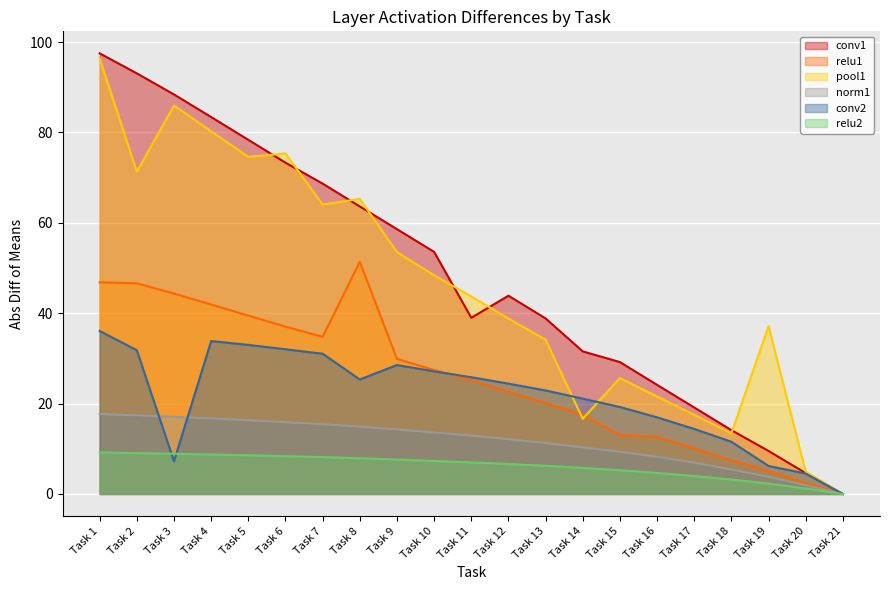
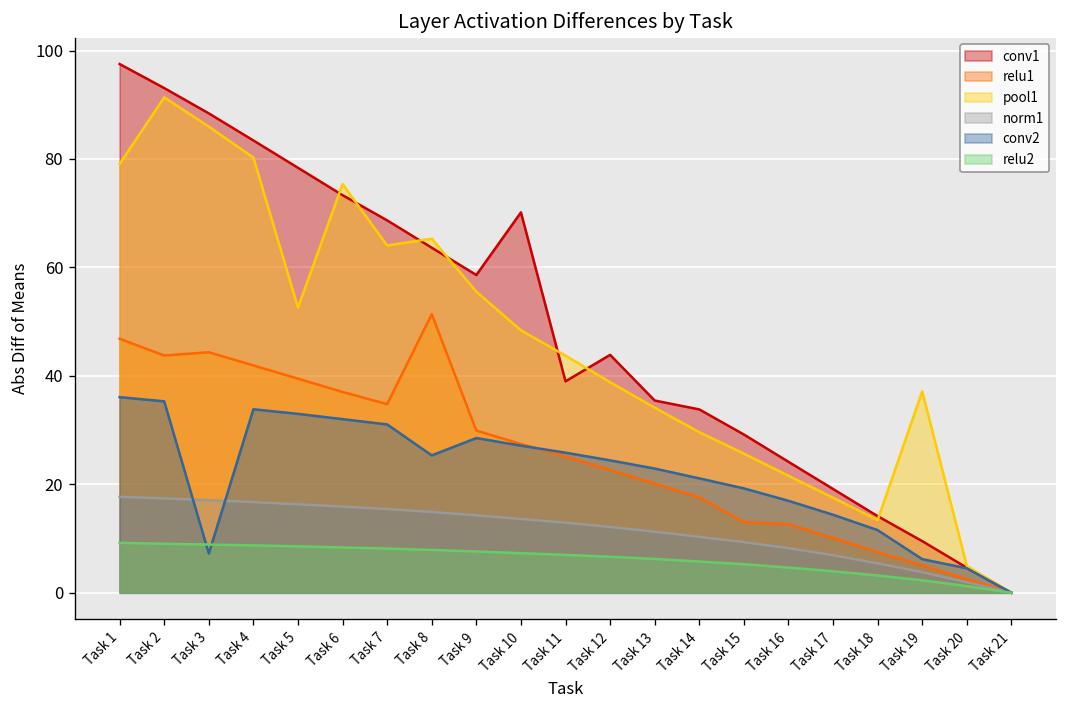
  {
    "conv1": {
      "Task 1": 98,
      "Task 2": 93,
      "Task 3": 88,
      "Task 4": 83,
      "Task 5": 78,
      "Task 6": 73,
      "Task 7": 69,
      "Task 8": 64,
      "Task 9": 59,
-     "Task 10": 54,
+     "Task 10": 70,
      "Task 11": 39,
      "Task 12": 44,
-     "Task 13": 39,
-     "Task 14": 32,
+     "Task 13": 35,
+     "Task 14": 34,
      "Task 15": 29,
      "Task 16": 24,
      "Task 17": 19,
      "Task 18": 14,
      "Task 19": 10
    },
    "relu1": {
      "Task 1": 47,
-     "Task 2": 47,
+     "Task 2": 44,
      "Task 3": 44,
      "Task 4": 42,
      "Task 5": 39,
      "Task 6": 37,
      "Task 7": 35,
      "Task 8": 51,
      "Task 9": 30,
      "Task 11": 25,
      "Task 12": 23,
      "Task 13": 20,
      "Task 14": 18,
      "Task 15": 13,
      "Task 16": 13,
      "Task 17": 10,
      "Task 18": 7,
      "Task 19": 5
    },
    "pool1": {
-     "Task 1": 96,
-     "Task 2": 71,
+     "Task 1": 79,
+     "Task 2": 91,
      "Task 3": 86,
      "Task 4": 80,
-     "Task 5": 75,
+     "Task 5": 53,
      "Task 6": 75,
      "Task 7": 64,
      "Task 8": 65,
-     "Task 9": 54,
+     "Task 9": 56,
      "Task 10": 48,
      "Task 11": 44,
      "Task 12": 39,
      "Task 13": 34,
-     "Task 14": 17,
+     "Task 14": 30,
      "Task 15": 26,
      "Task 16": 22,
      "Task 17": 18,
      "Task 18": 13,
      "Task 19": 37
    },
    "conv2": {
      "Task 1": 36,
-     "Task 2": 32,
+     "Task 2": 35,
      "Task 3": 7,
      "Task 4": 34,
      "Task 5": 33,
      "Task 6": 32,
      "Task 7": 31,
      "Task 8": 25,
      "Task 9": 29,
      "Task 11": 26,
      "Task 12": 24,
      "Task 13": 23,
      "Task 14": 21,
      "Task 15": 19,
      "Task 16": 17,
      "Task 17": 14,
      "Task 18": 12,
      "Task 19": 6
    }
  }
